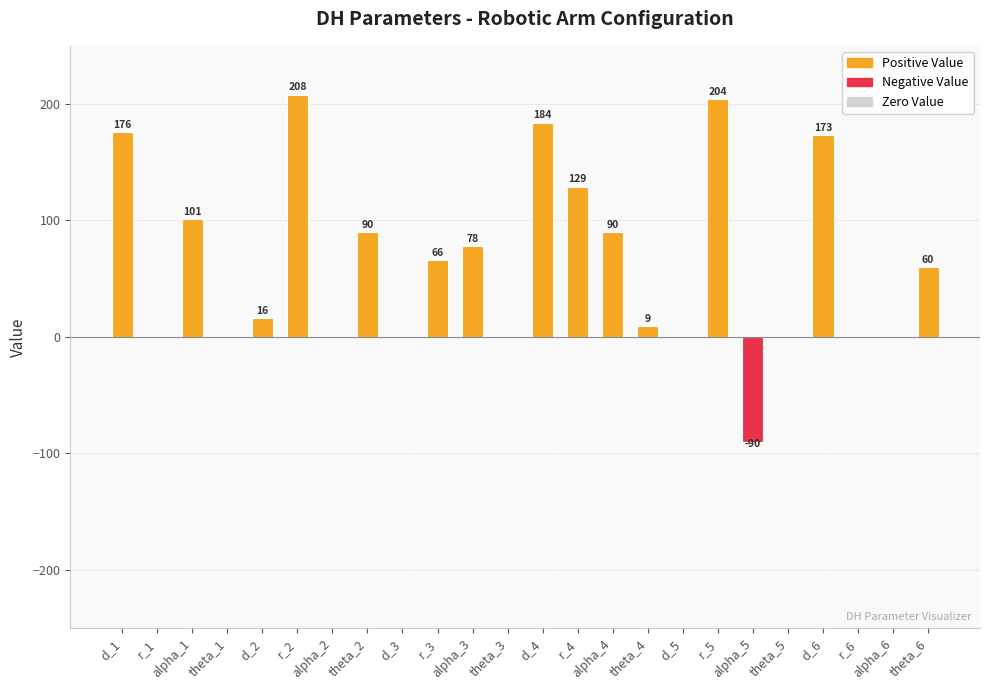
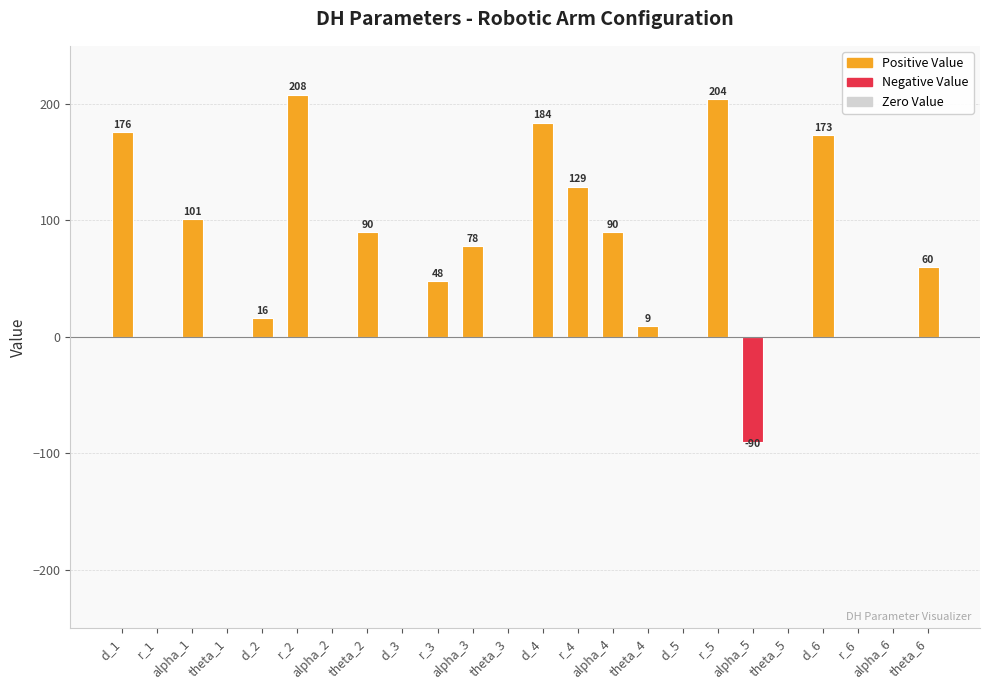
  {
    "d_1": 176,
    "alpha_1": 101,
    "d_2": 16,
    "r_2": 208,
    "theta_2": 90,
-   "r_3": 66,
+   "r_3": 48,
    "alpha_3": 78,
    "d_4": 184,
    "r_4": 129,
    "alpha_4": 90,
    "theta_4": 9,
    "r_5": 204,
    "alpha_5": -90,
    "d_6": 173,
    "theta_6": 60
  }
